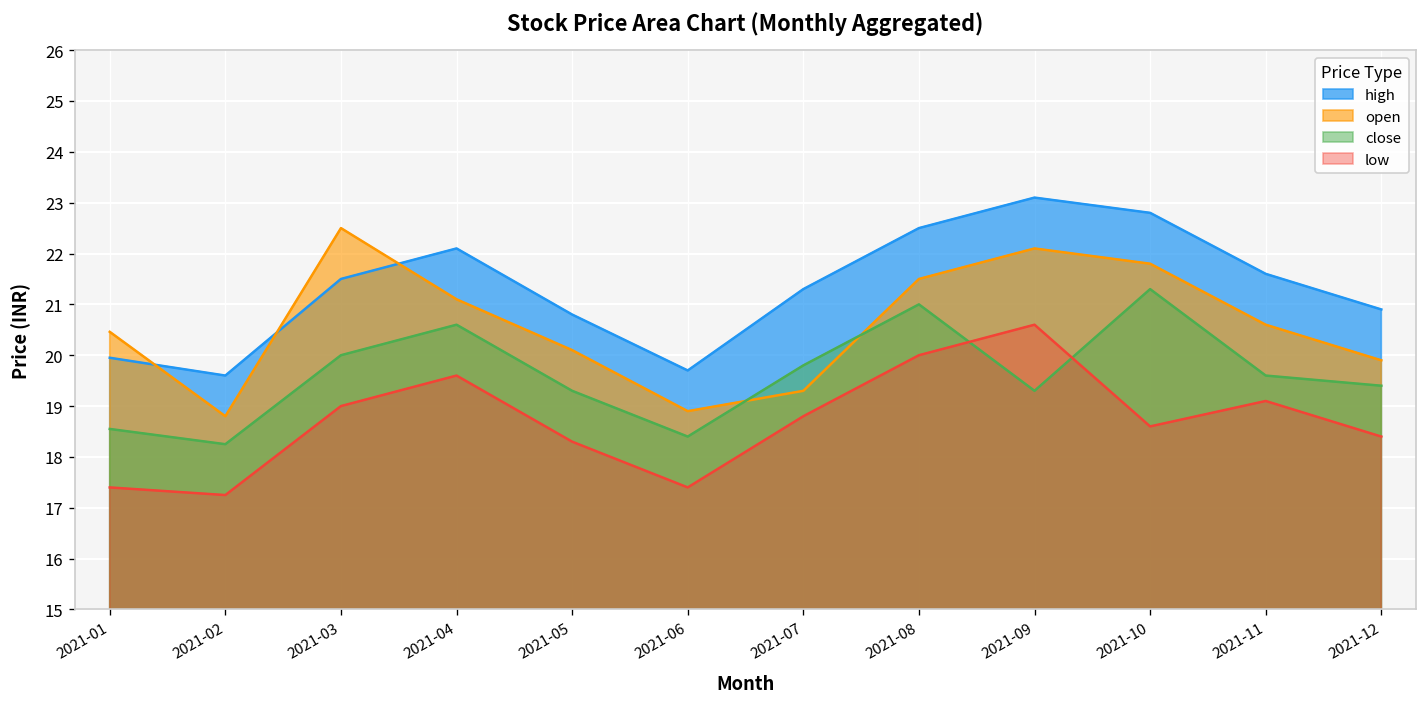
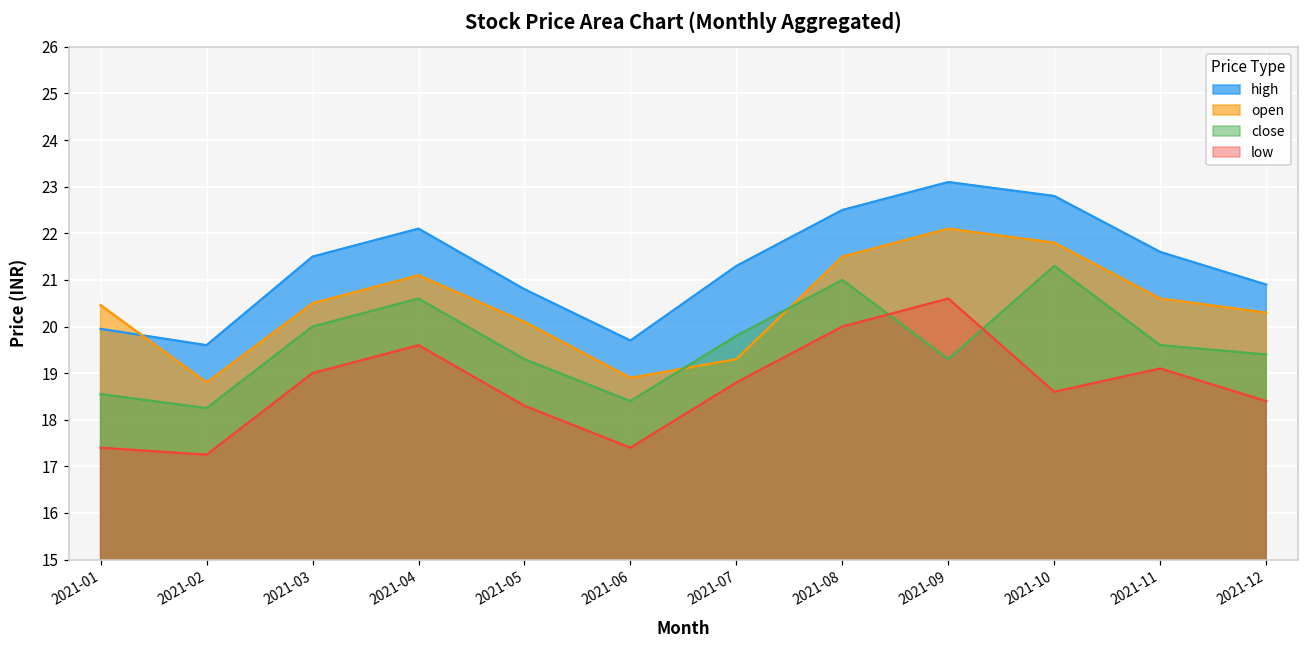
  {
    "high": {
      "2021-01": 20.0,
      "2021-02": 19.6,
      "2021-03": 21.5,
      "2021-04": 22.1,
      "2021-05": 20.8,
      "2021-06": 19.7,
      "2021-07": 21.3,
      "2021-08": 22.5,
      "2021-09": 23.1,
      "2021-10": 22.8,
      "2021-11": 21.6,
      "2021-12": 20.9
    },
    "open": {
      "2021-01": 20.5,
      "2021-02": 18.8,
-     "2021-03": 22.5,
+     "2021-03": 20.5,
      "2021-04": 21.1,
      "2021-05": 20.1,
      "2021-06": 18.9,
      "2021-07": 19.3,
      "2021-08": 21.5,
      "2021-09": 22.1,
      "2021-10": 21.8,
      "2021-11": 20.6,
-     "2021-12": 19.9
+     "2021-12": 20.3
    },
    "close": {
      "2021-01": 18.6,
      "2021-02": 18.3,
      "2021-03": 20.0,
      "2021-04": 20.6,
      "2021-05": 19.3,
      "2021-06": 18.4,
      "2021-07": 19.8,
      "2021-08": 21.0,
      "2021-09": 19.3,
      "2021-10": 21.3,
      "2021-11": 19.6,
      "2021-12": 19.4
    },
    "low": {
      "2021-01": 17.4,
      "2021-02": 17.3,
      "2021-03": 19.0,
      "2021-04": 19.6,
      "2021-05": 18.3,
      "2021-06": 17.4,
      "2021-07": 18.8,
      "2021-08": 20.0,
      "2021-09": 20.6,
      "2021-10": 18.6,
      "2021-11": 19.1,
      "2021-12": 18.4
    }
  }
